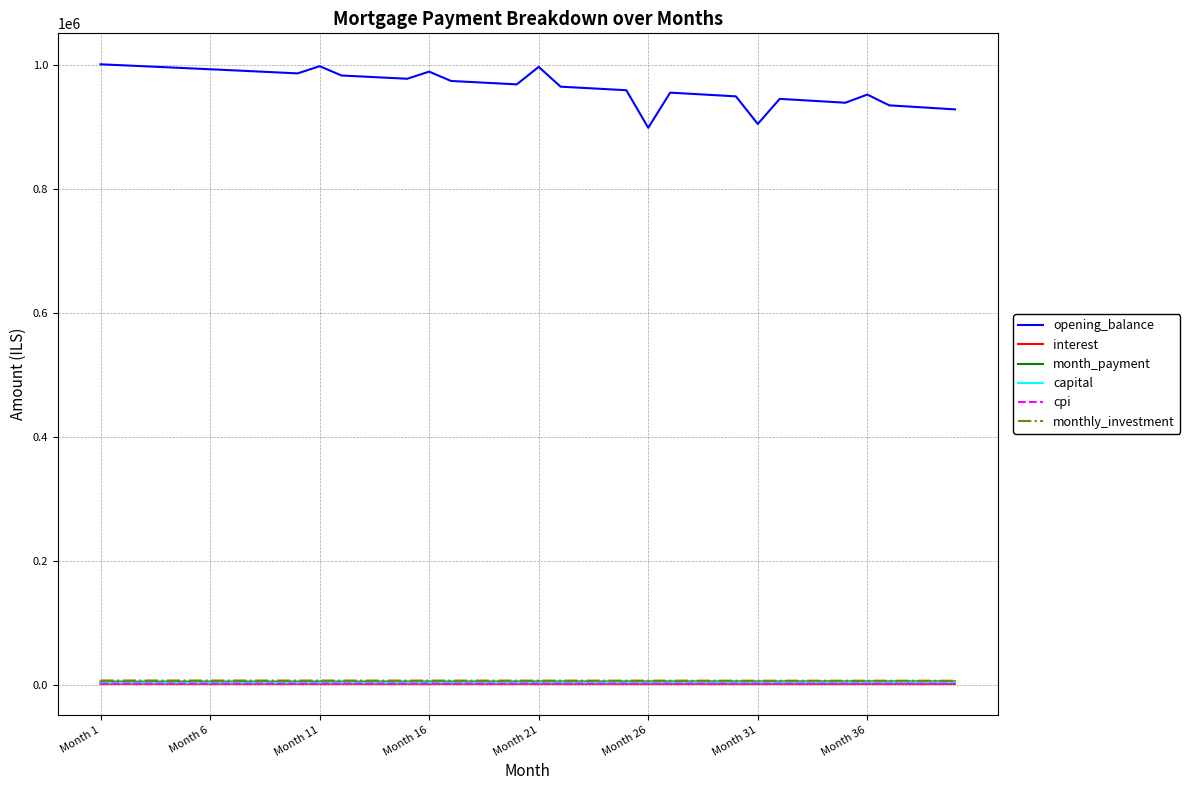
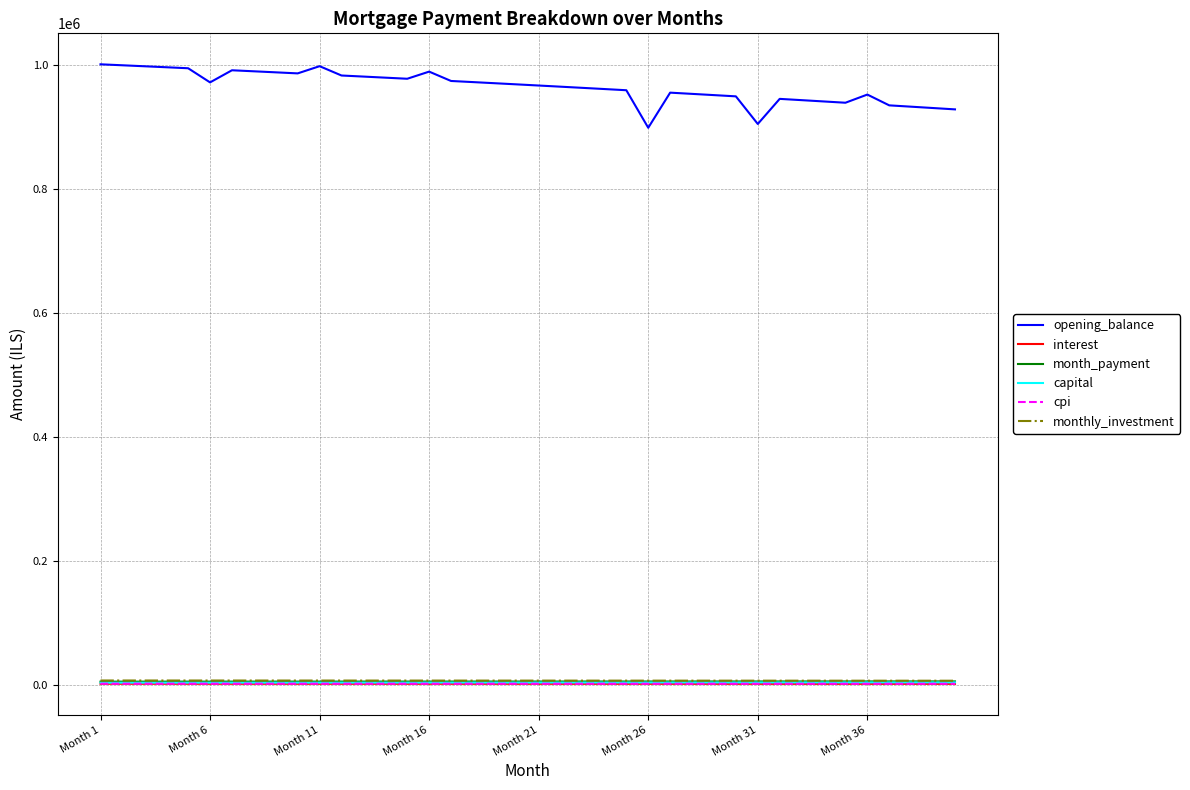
  {
    "opening_balance": {
      "Month 1": 1000000,
-     "Month 6": 990000,
+     "Month 6": 970000,
      "Month 11": 1000000,
      "Month 16": 990000,
-     "Month 21": 1000000,
+     "Month 21": 970000,
      "Month 26": 900000,
      "Month 31": 910000,
      "Month 36": 950000
    }
  }
